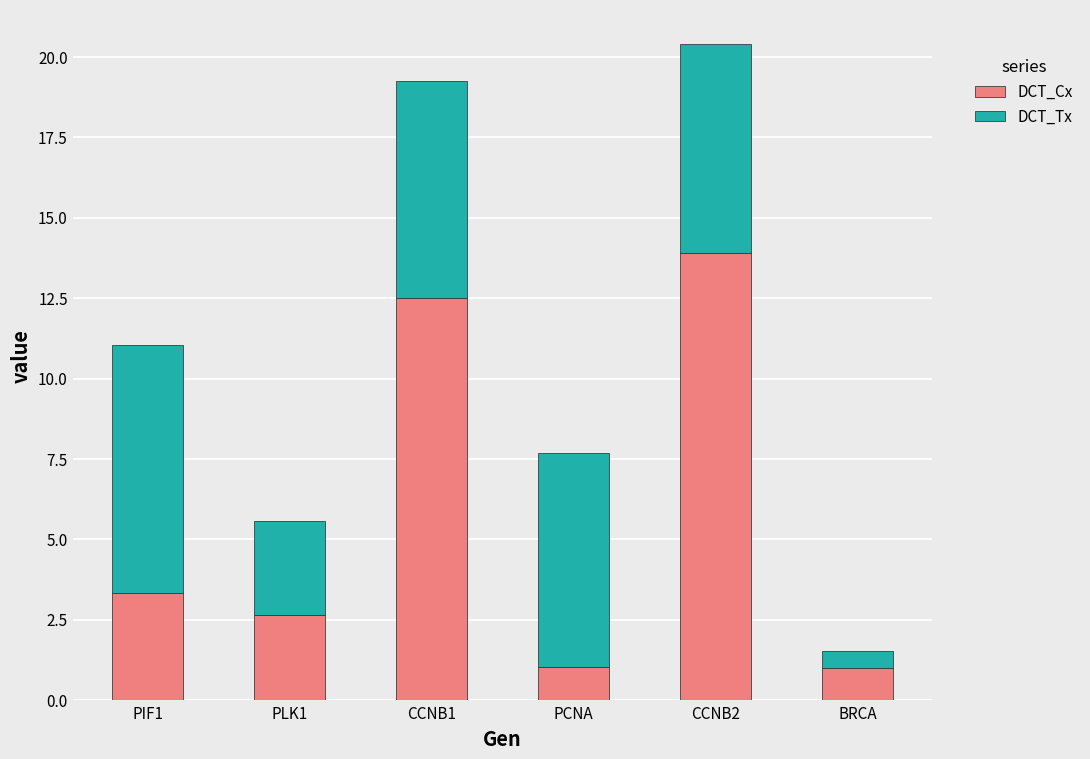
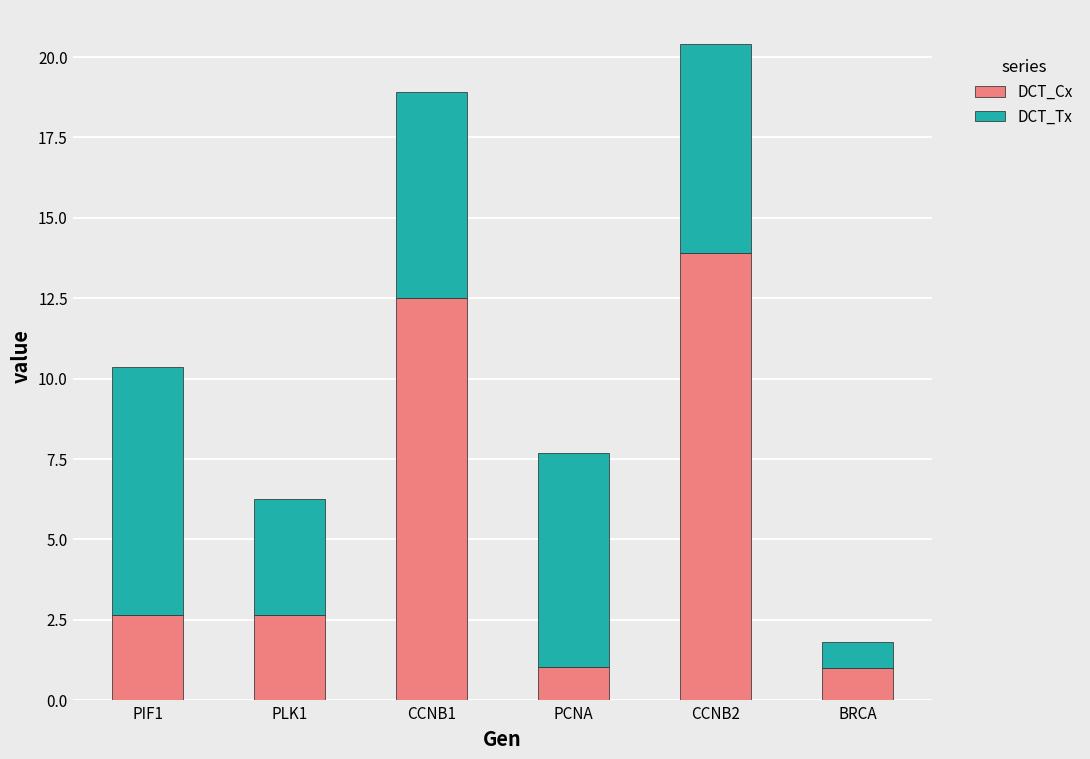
  {
    "DCT_Cx": {
-     "PIF1": 3.3,
+     "PIF1": 2.7,
      "PLK1": 2.7,
      "CCNB1": 12.5,
      "PCNA": 1.0,
      "CCNB2": 13.9,
      "BRCA": 1.0
    },
    "DCT_Tx": {
      "PIF1": 7.7,
-     "PLK1": 2.9,
-     "CCNB1": 6.8,
+     "PLK1": 3.6,
+     "CCNB1": 6.4,
      "PCNA": 6.7,
      "CCNB2": 6.5,
-     "BRCA": 0.5
+     "BRCA": 0.8
    }
  }
